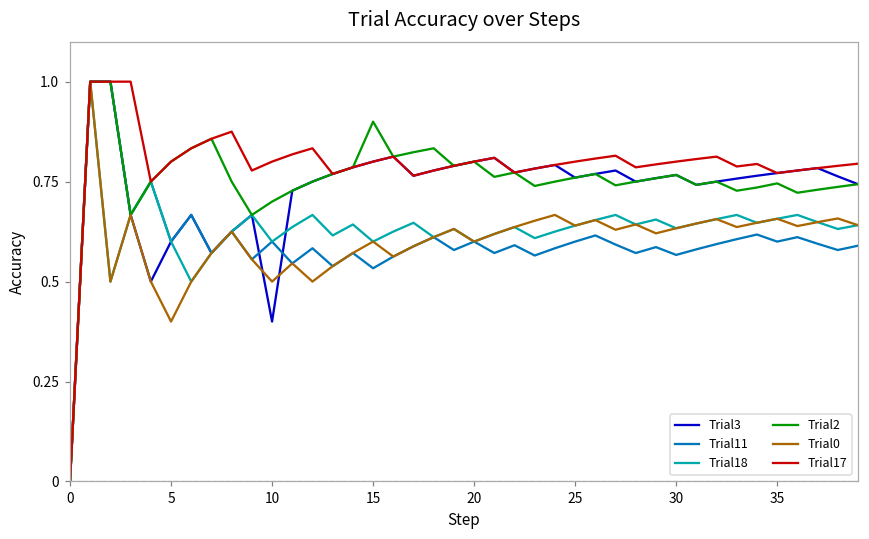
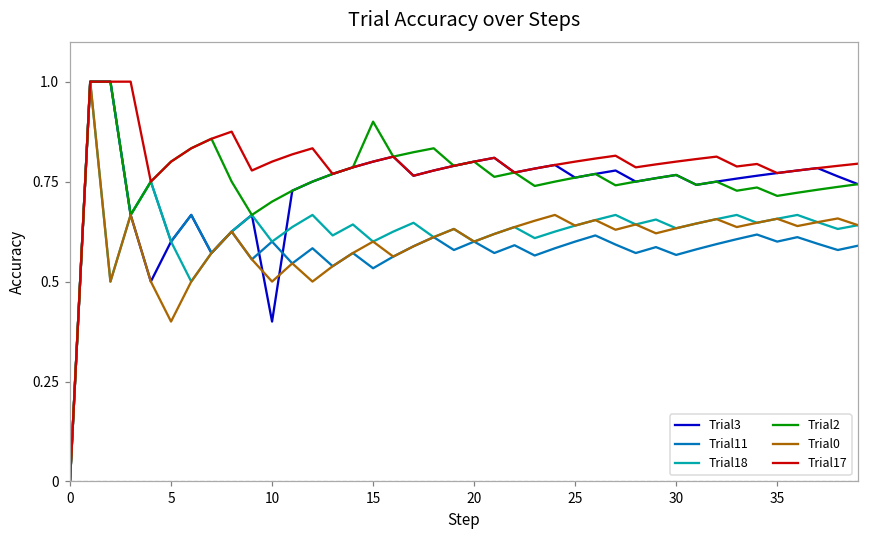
  {
    "Trial3": {
      "10": 0.40
    },
    "Trial2": {
      "10": 0.70,
      "15": 0.90,
-     "35": 0.75
+     "35": 0.71
    },
    "Trial0": {
      "5": 0.40,
      "10": 0.50
    },
    "Trial17": {
      "10": 0.80,
      "25": 0.80,
      "30": 0.80
    }
  }
